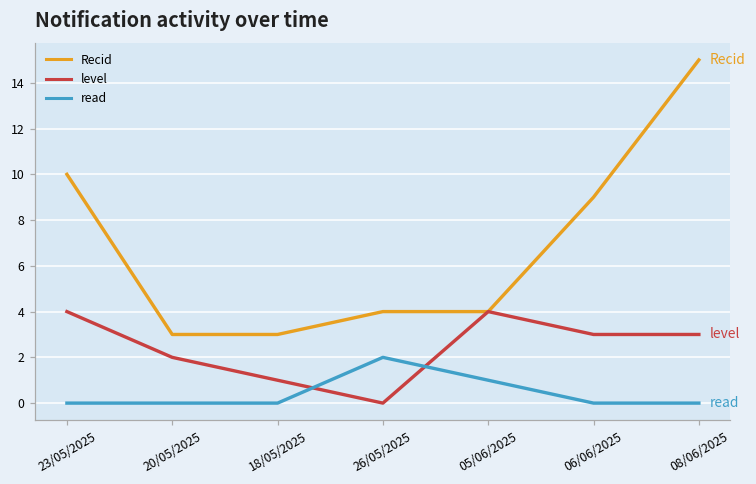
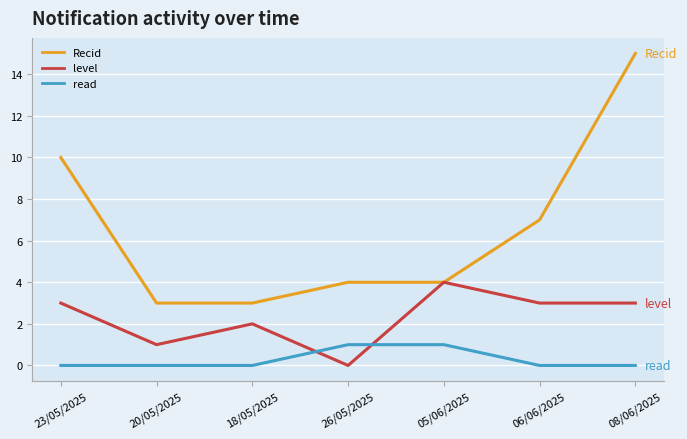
  {
    "Recid": {
      "23/05/2025": 10,
      "20/05/2025": 3,
      "18/05/2025": 3,
      "26/05/2025": 4,
-     "06/06/2025": 9,
+     "06/06/2025": 7,
      "08/06/2025": 15
    },
    "level": {
-     "23/05/2025": 4,
-     "20/05/2025": 2,
-     "18/05/2025": 1,
+     "23/05/2025": 3,
+     "20/05/2025": 1,
+     "18/05/2025": 2,
      "26/05/2025": 0,
      "06/06/2025": 3,
      "08/06/2025": 3
    },
    "read": {
      "23/05/2025": 0,
      "20/05/2025": 0,
      "18/05/2025": 0,
-     "26/05/2025": 2,
+     "26/05/2025": 1,
      "05/06/2025": 1,
      "06/06/2025": 0,
      "08/06/2025": 0
    }
  }
